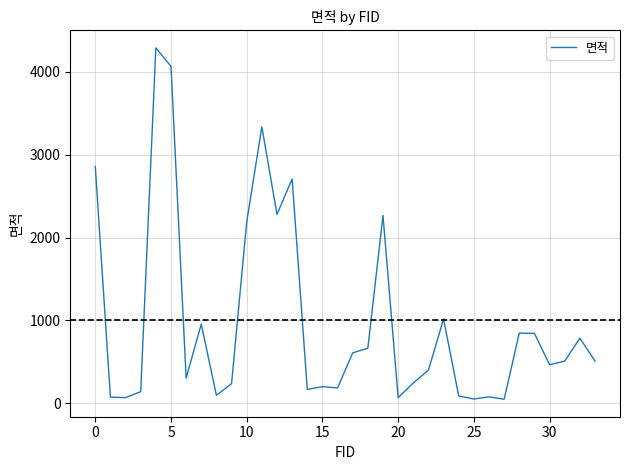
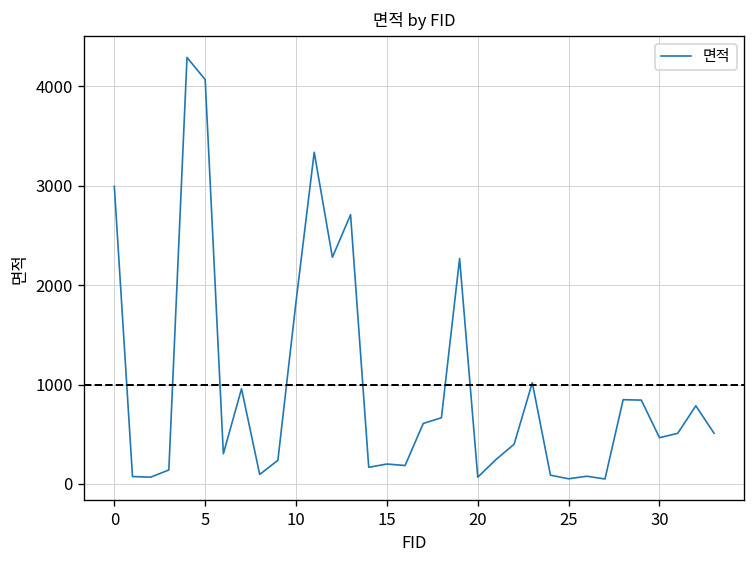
  {
-   "0": 2900,
+   "0": 3000,
    "5": 4100,
-   "10": 2200,
+   "10": 1800,
    "15": 200,
    "20": 100,
    "25": 100,
    "30": 500
  }
